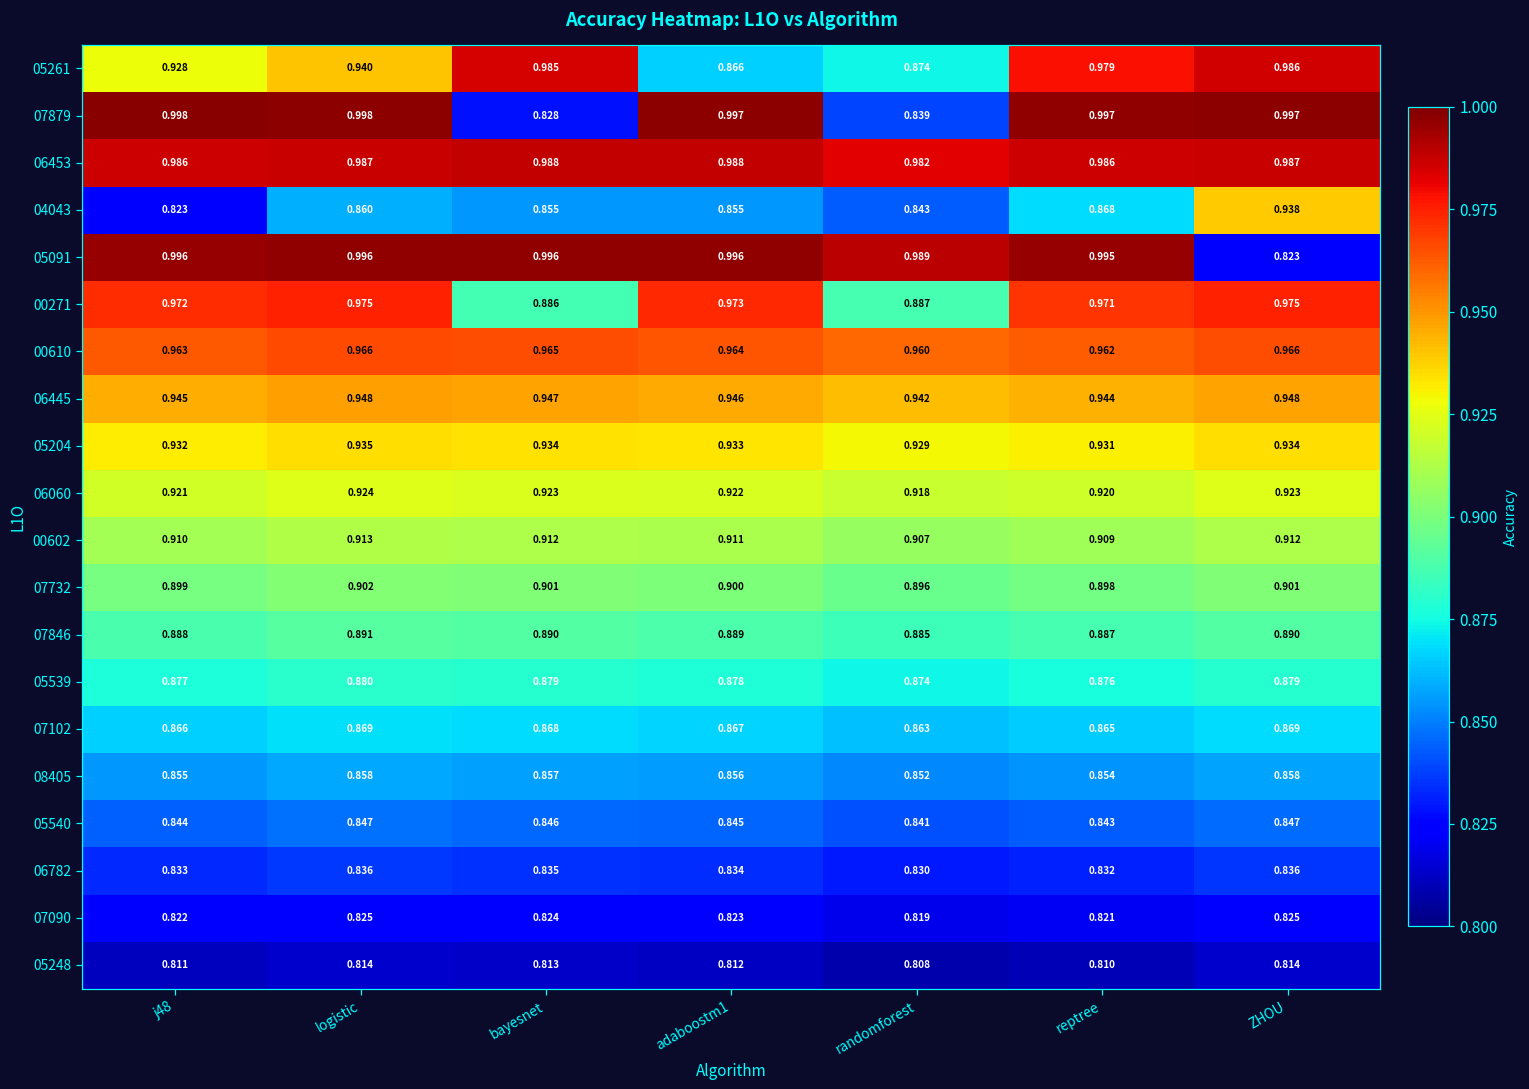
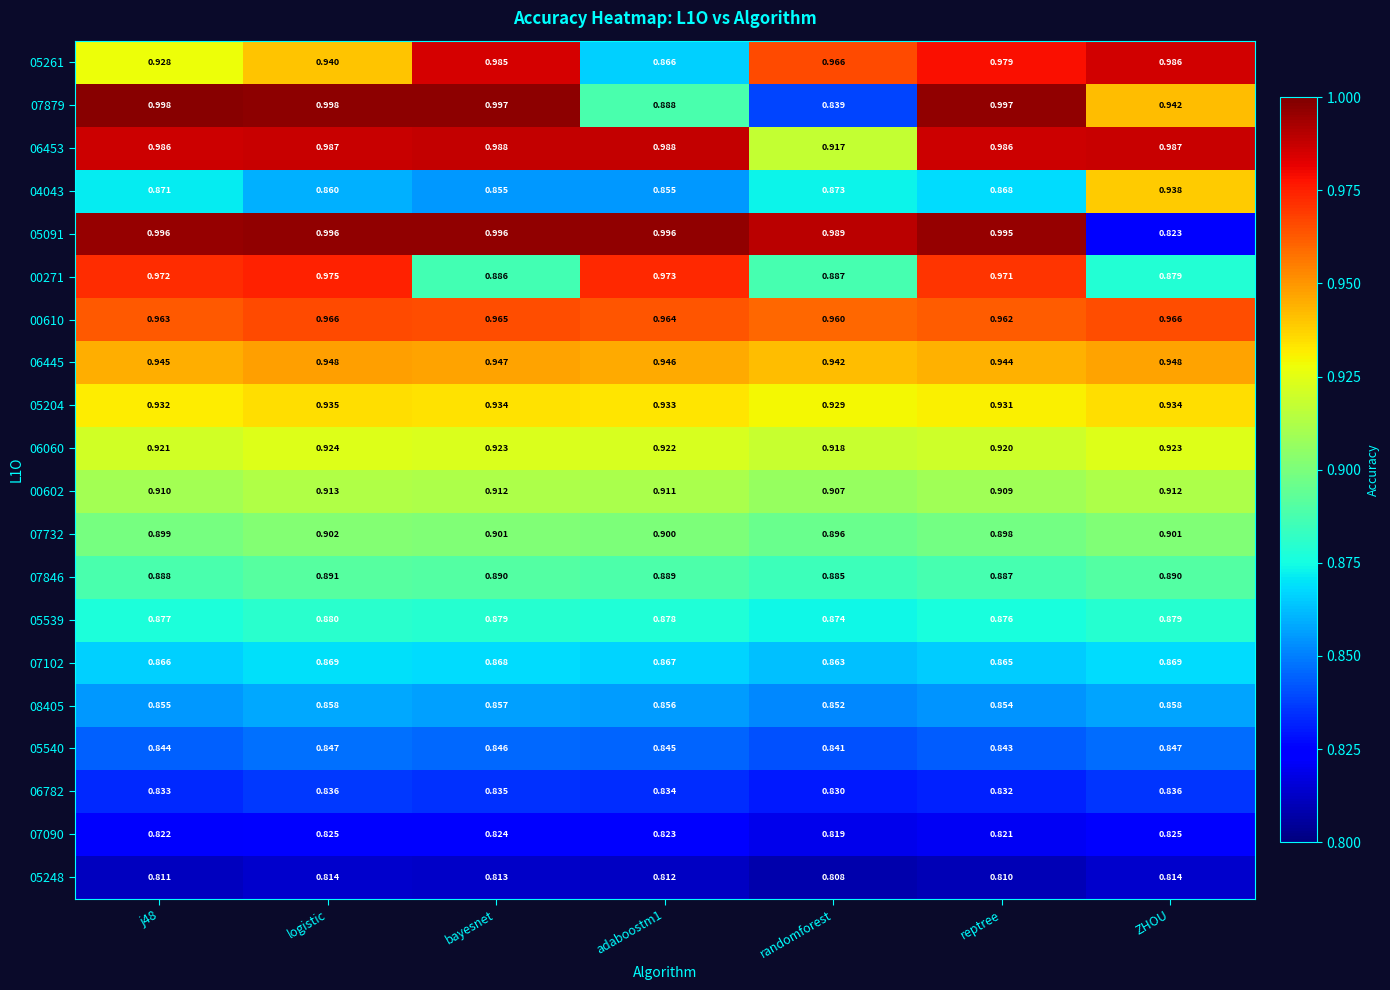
  {
    "05261": {
      "j48": 0.928,
      "logistic": 0.940,
      "bayesnet": 0.985,
      "adaboostm1": 0.866,
-     "randomforest": 0.874,
+     "randomforest": 0.966,
      "reptree": 0.979,
      "ZHOU": 0.986
    },
    "07879": {
      "j48": 0.998,
      "logistic": 0.998,
-     "bayesnet": 0.828,
-     "adaboostm1": 0.997,
+     "bayesnet": 0.997,
+     "adaboostm1": 0.888,
      "randomforest": 0.839,
      "reptree": 0.997,
-     "ZHOU": 0.997
+     "ZHOU": 0.942
    },
    "06453": {
      "j48": 0.986,
      "logistic": 0.987,
      "bayesnet": 0.988,
      "adaboostm1": 0.988,
-     "randomforest": 0.982,
+     "randomforest": 0.917,
      "reptree": 0.986,
      "ZHOU": 0.987
    },
    "04043": {
-     "j48": 0.823,
+     "j48": 0.871,
      "logistic": 0.860,
      "bayesnet": 0.855,
      "adaboostm1": 0.855,
-     "randomforest": 0.843,
+     "randomforest": 0.873,
      "reptree": 0.868,
      "ZHOU": 0.938
    },
    "05091": {
      "j48": 0.996,
      "logistic": 0.996,
      "bayesnet": 0.996,
      "adaboostm1": 0.996,
      "randomforest": 0.989,
      "reptree": 0.995,
      "ZHOU": 0.823
    },
    "00271": {
      "j48": 0.972,
      "logistic": 0.975,
      "bayesnet": 0.886,
      "adaboostm1": 0.973,
      "randomforest": 0.887,
      "reptree": 0.971,
-     "ZHOU": 0.975
+     "ZHOU": 0.879
    },
    "00610": {
      "j48": 0.963,
      "logistic": 0.966,
      "bayesnet": 0.965,
      "adaboostm1": 0.964,
      "randomforest": 0.960,
      "reptree": 0.962,
      "ZHOU": 0.966
    },
    "06445": {
      "j48": 0.945,
      "logistic": 0.948,
      "bayesnet": 0.947,
      "adaboostm1": 0.946,
      "randomforest": 0.942,
      "reptree": 0.944,
      "ZHOU": 0.948
    },
    "05204": {
      "j48": 0.932,
      "logistic": 0.935,
      "bayesnet": 0.934,
      "adaboostm1": 0.933,
      "randomforest": 0.929,
      "reptree": 0.931,
      "ZHOU": 0.934
    },
    "06060": {
      "j48": 0.921,
      "logistic": 0.924,
      "bayesnet": 0.923,
      "adaboostm1": 0.922,
      "randomforest": 0.918,
      "reptree": 0.920,
      "ZHOU": 0.923
    },
    "00602": {
      "j48": 0.910,
      "logistic": 0.913,
      "bayesnet": 0.912,
      "adaboostm1": 0.911,
      "randomforest": 0.907,
      "reptree": 0.909,
      "ZHOU": 0.912
    },
    "07732": {
      "j48": 0.899,
      "logistic": 0.902,
      "bayesnet": 0.901,
      "adaboostm1": 0.900,
      "randomforest": 0.896,
      "reptree": 0.898,
      "ZHOU": 0.901
    },
    "07846": {
      "j48": 0.888,
      "logistic": 0.891,
      "bayesnet": 0.890,
      "adaboostm1": 0.889,
      "randomforest": 0.885,
      "reptree": 0.887,
      "ZHOU": 0.890
    },
    "05539": {
      "j48": 0.877,
      "logistic": 0.880,
      "bayesnet": 0.879,
      "adaboostm1": 0.878,
      "randomforest": 0.874,
      "reptree": 0.876,
      "ZHOU": 0.879
    },
    "07102": {
      "j48": 0.866,
      "logistic": 0.869,
      "bayesnet": 0.868,
      "adaboostm1": 0.867,
      "randomforest": 0.863,
      "reptree": 0.865,
      "ZHOU": 0.869
    },
    "08405": {
      "j48": 0.855,
      "logistic": 0.858,
      "bayesnet": 0.857,
      "adaboostm1": 0.856,
      "randomforest": 0.852,
      "reptree": 0.854,
      "ZHOU": 0.858
    },
    "05540": {
      "j48": 0.844,
      "logistic": 0.847,
      "bayesnet": 0.846,
      "adaboostm1": 0.845,
      "randomforest": 0.841,
      "reptree": 0.843,
      "ZHOU": 0.847
    },
    "06782": {
      "j48": 0.833,
      "logistic": 0.836,
      "bayesnet": 0.835,
      "adaboostm1": 0.834,
      "randomforest": 0.830,
      "reptree": 0.832,
      "ZHOU": 0.836
    },
    "07090": {
      "j48": 0.822,
      "logistic": 0.825,
      "bayesnet": 0.824,
      "adaboostm1": 0.823,
      "randomforest": 0.819,
      "reptree": 0.821,
      "ZHOU": 0.825
    },
    "05248": {
      "j48": 0.811,
      "logistic": 0.814,
      "bayesnet": 0.813,
      "adaboostm1": 0.812,
      "randomforest": 0.808,
      "reptree": 0.810,
      "ZHOU": 0.814
    }
  }
